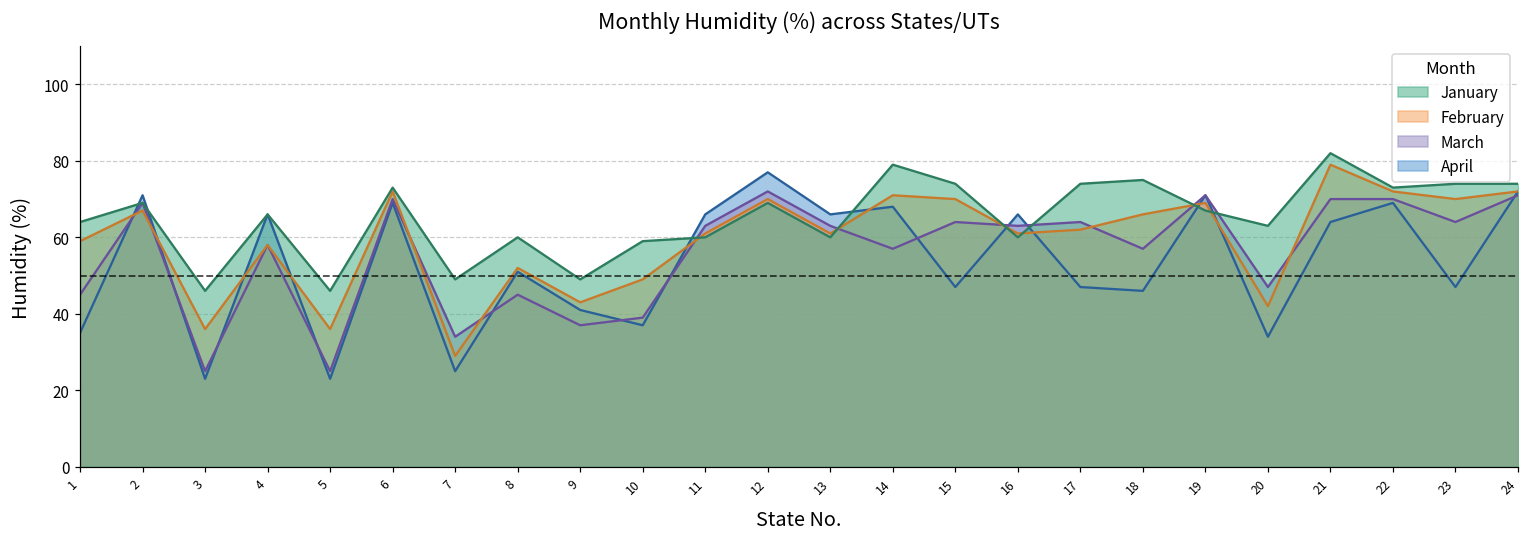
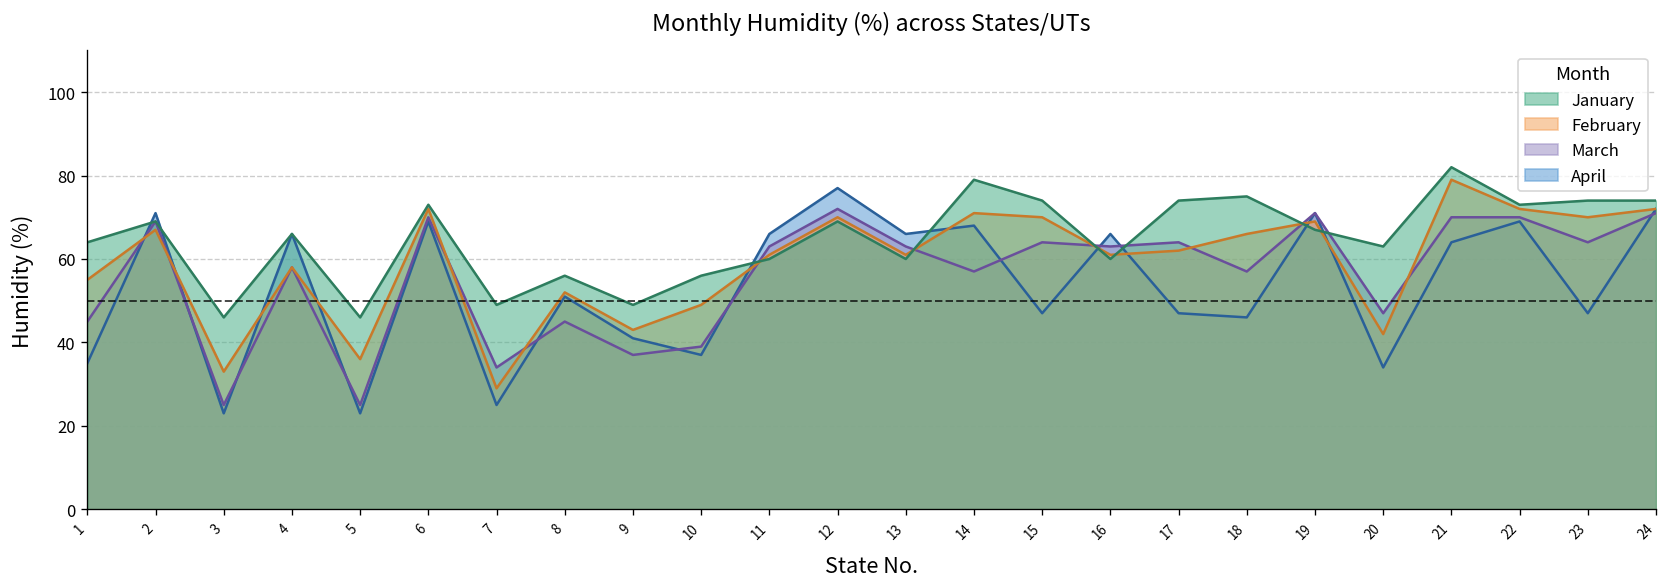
  {
    "February": {
-     "1": 59,
+     "1": 55,
      "2": 67,
-     "3": 36,
+     "3": 33,
      "5": 36,
      "6": 72,
      "7": 29,
      "8": 52,
      "9": 43,
      "10": 49,
      "11": 61,
      "12": 70,
      "13": 61,
      "14": 71,
      "15": 70,
      "16": 61,
      "17": 62,
      "18": 66,
      "19": 69,
      "20": 42,
      "21": 79,
      "22": 72,
      "23": 70
    },
    "January": {
      "1": 64,
      "3": 46,
      "5": 46,
      "6": 73,
      "7": 49,
-     "8": 60,
+     "8": 56,
      "9": 49,
-     "10": 59,
+     "10": 56,
      "11": 60,
      "12": 69,
      "13": 60,
      "14": 79,
      "15": 74,
      "16": 60,
      "17": 74,
      "18": 75,
      "19": 67,
      "20": 63,
      "21": 82,
      "22": 73,
      "23": 74,
      "24": 74
    }
  }
